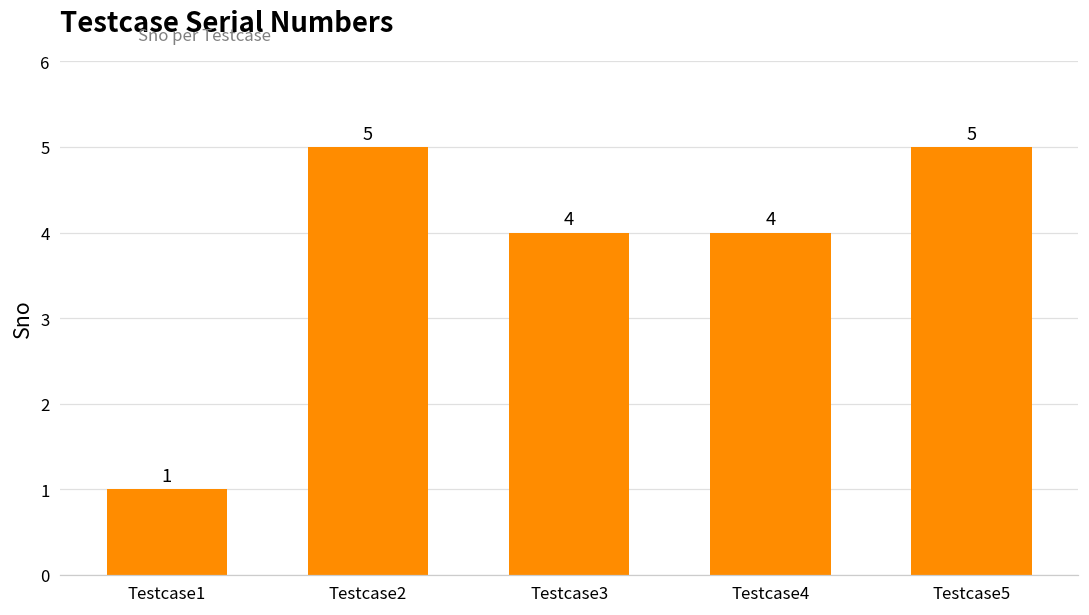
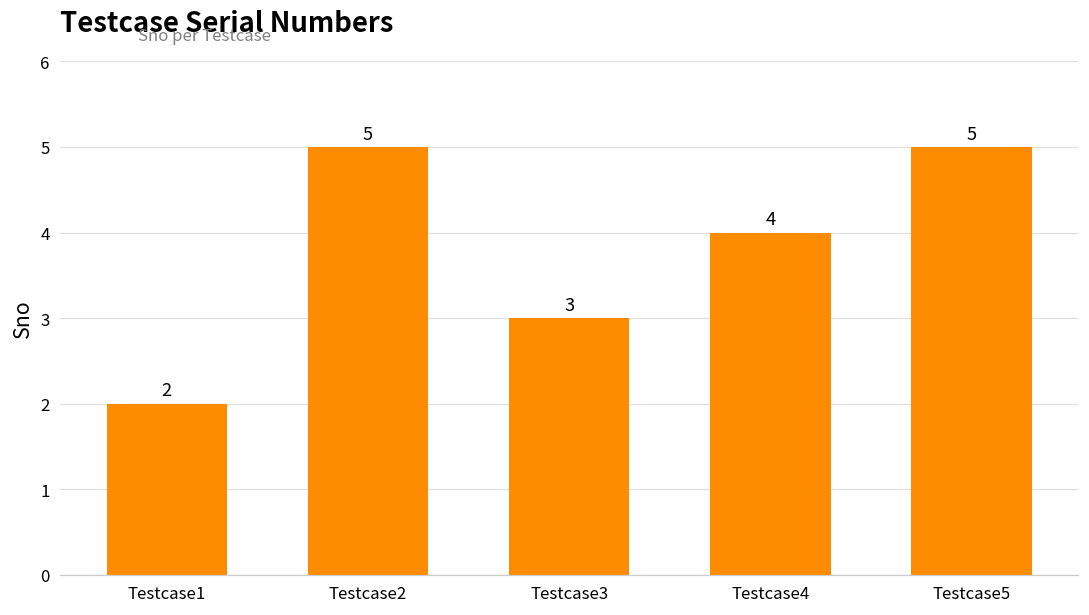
  {
-   "Testcase1": 1,
+   "Testcase1": 2,
    "Testcase2": 5,
-   "Testcase3": 4,
+   "Testcase3": 3,
    "Testcase4": 4,
    "Testcase5": 5
  }
